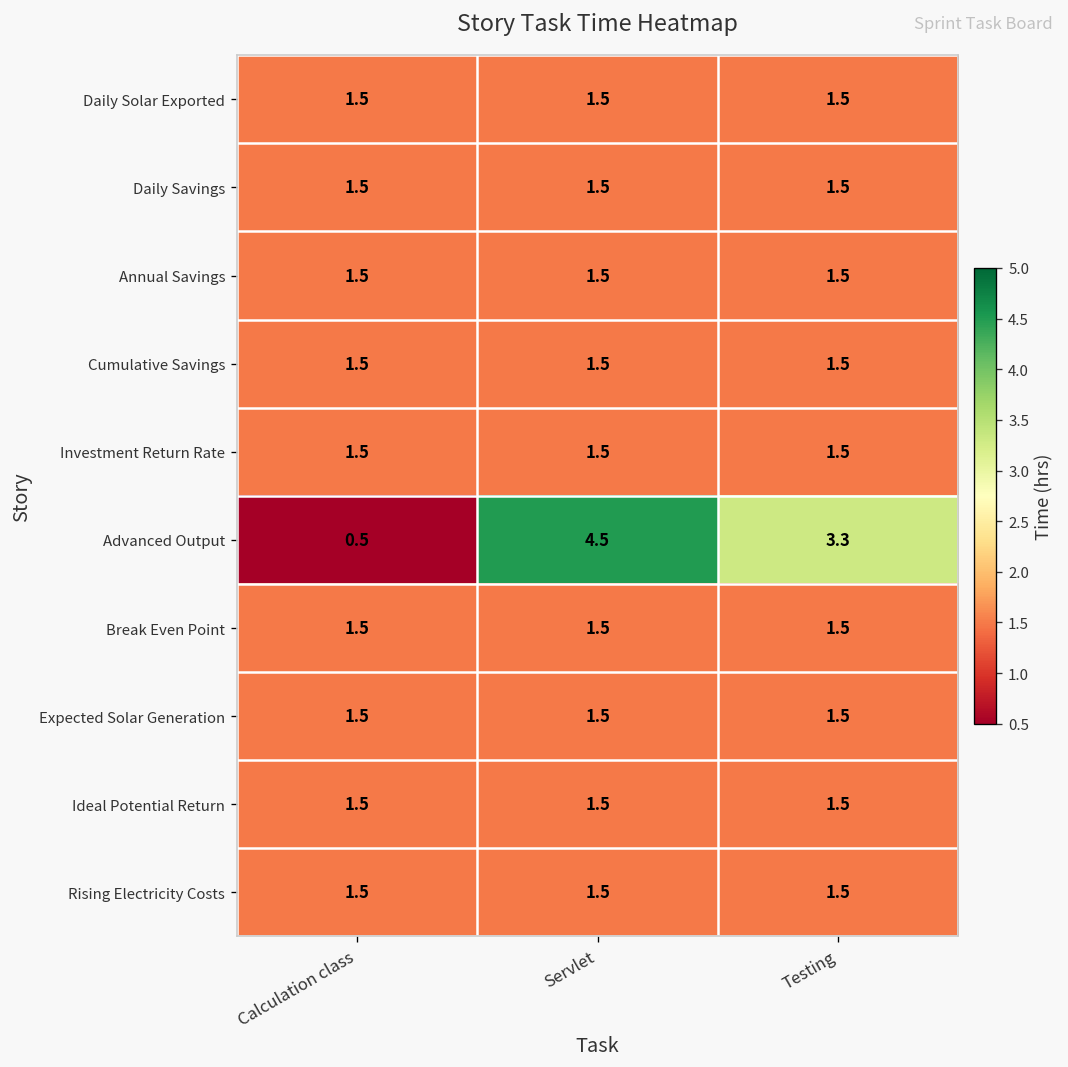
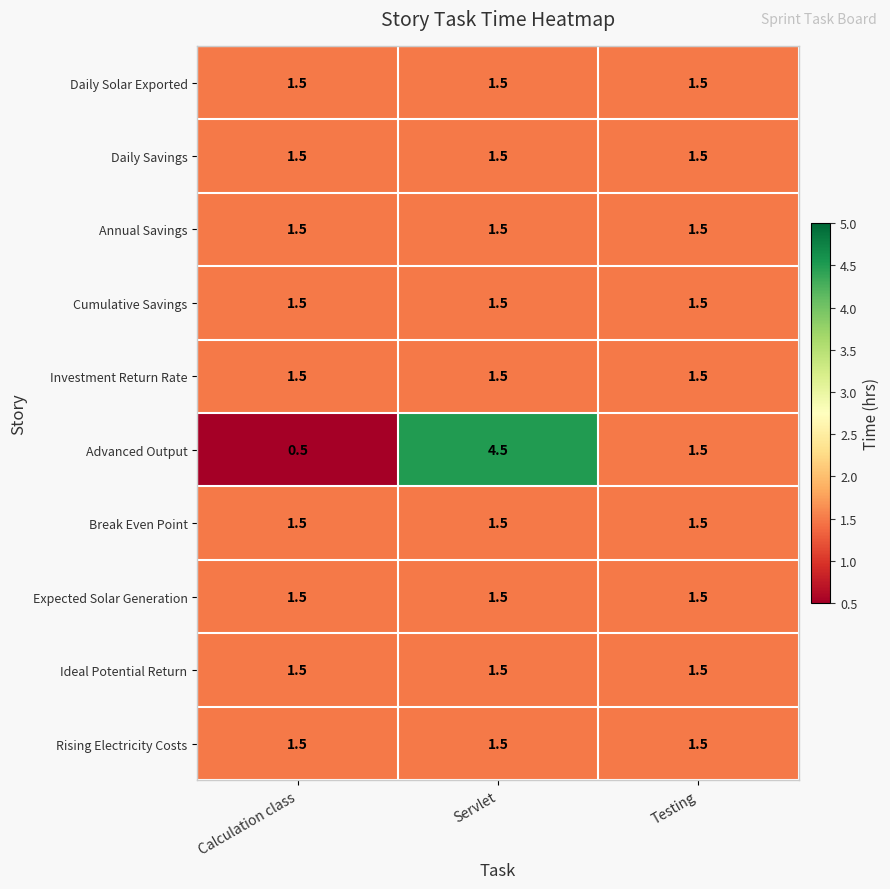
  {
    "Daily Solar Exported": {
      "Calculation class": 1.5,
      "Servlet": 1.5,
      "Testing": 1.5
    },
    "Daily Savings": {
      "Calculation class": 1.5,
      "Servlet": 1.5,
      "Testing": 1.5
    },
    "Annual Savings": {
      "Calculation class": 1.5,
      "Servlet": 1.5,
      "Testing": 1.5
    },
    "Cumulative Savings": {
      "Calculation class": 1.5,
      "Servlet": 1.5,
      "Testing": 1.5
    },
    "Investment Return Rate": {
      "Calculation class": 1.5,
      "Servlet": 1.5,
      "Testing": 1.5
    },
    "Advanced Output": {
      "Calculation class": 0.5,
      "Servlet": 4.5,
-     "Testing": 3.3
+     "Testing": 1.5
    },
    "Break Even Point": {
      "Calculation class": 1.5,
      "Servlet": 1.5,
      "Testing": 1.5
    },
    "Expected Solar Generation": {
      "Calculation class": 1.5,
      "Servlet": 1.5,
      "Testing": 1.5
    },
    "Ideal Potential Return": {
      "Calculation class": 1.5,
      "Servlet": 1.5,
      "Testing": 1.5
    },
    "Rising Electricity Costs": {
      "Calculation class": 1.5,
      "Servlet": 1.5,
      "Testing": 1.5
    }
  }
